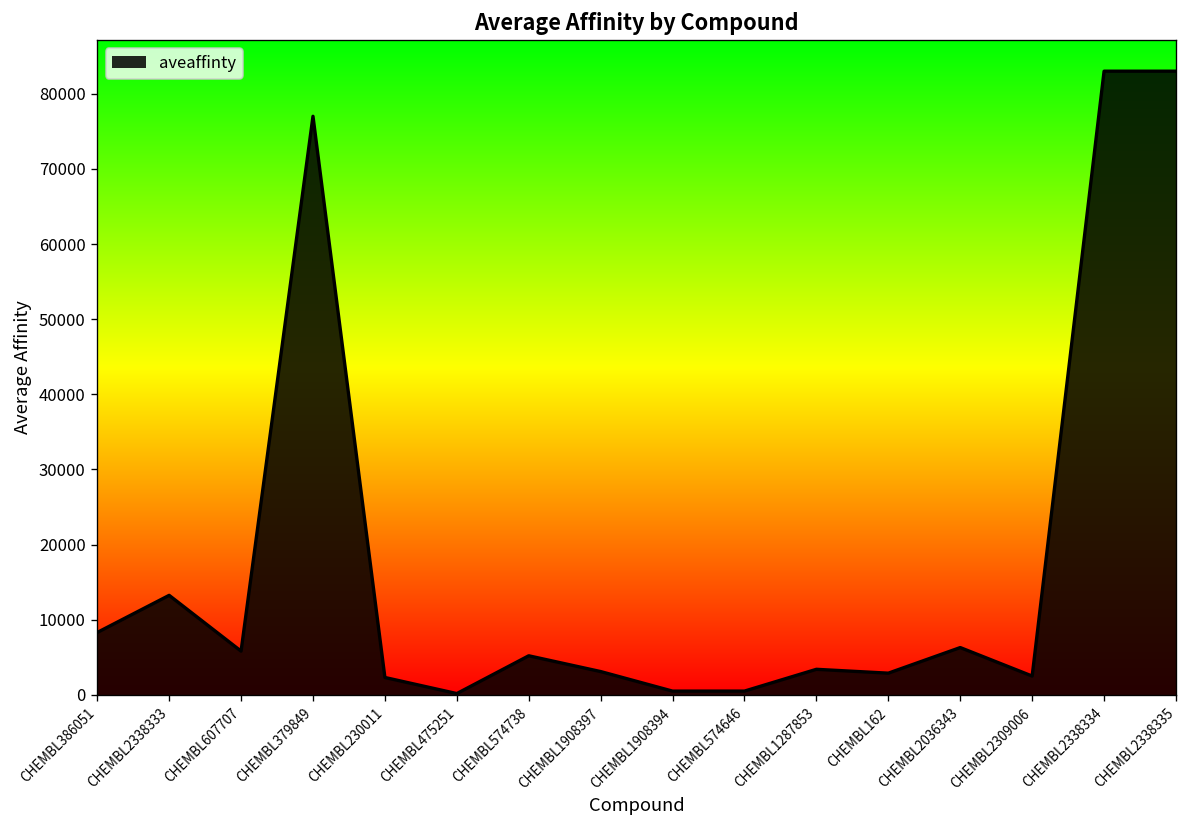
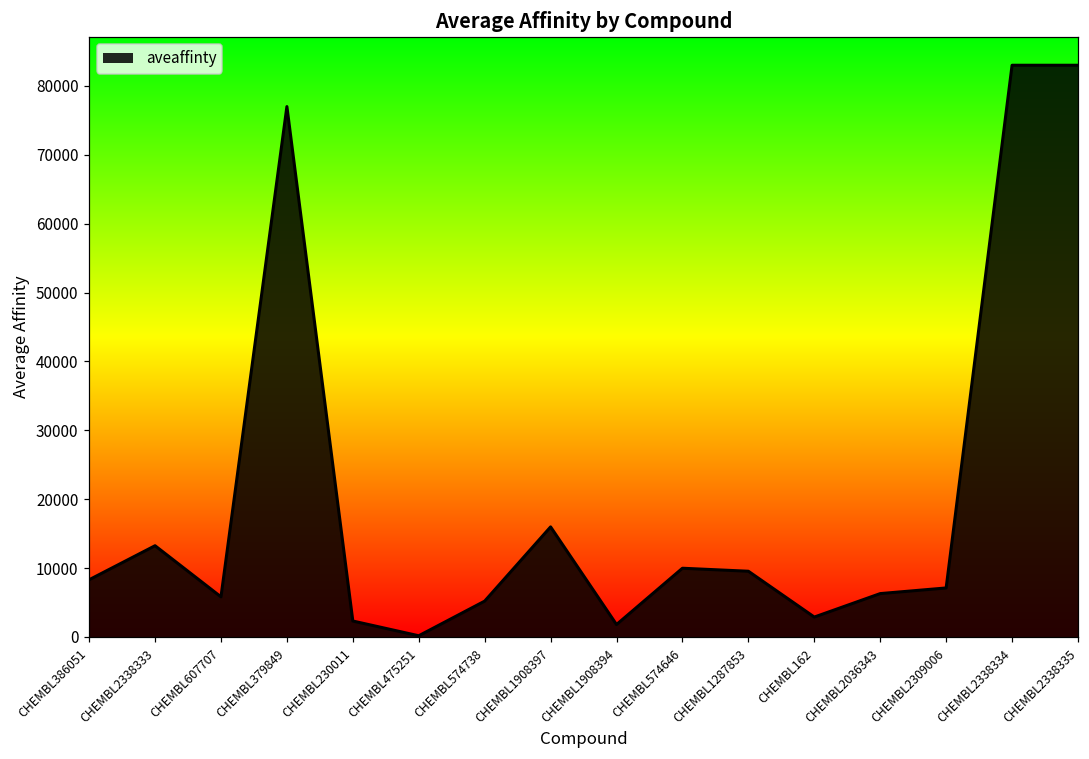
  {
    "CHEMBL386051": 8000,
    "CHEMBL2338333": 13000,
    "CHEMBL607707": 6000,
    "CHEMBL379849": 77000,
    "CHEMBL230011": 2000,
    "CHEMBL475251": 0,
    "CHEMBL574738": 5000,
-   "CHEMBL1908397": 3000,
-   "CHEMBL1908394": 0,
-   "CHEMBL574646": 1000,
-   "CHEMBL1287853": 3000,
+   "CHEMBL1908397": 16000,
+   "CHEMBL1908394": 2000,
+   "CHEMBL574646": 10000,
+   "CHEMBL1287853": 10000,
    "CHEMBL162": 3000,
    "CHEMBL2036343": 6000,
-   "CHEMBL2309006": 3000,
+   "CHEMBL2309006": 7000,
    "CHEMBL2338334": 83000,
    "CHEMBL2338335": 83000
  }
